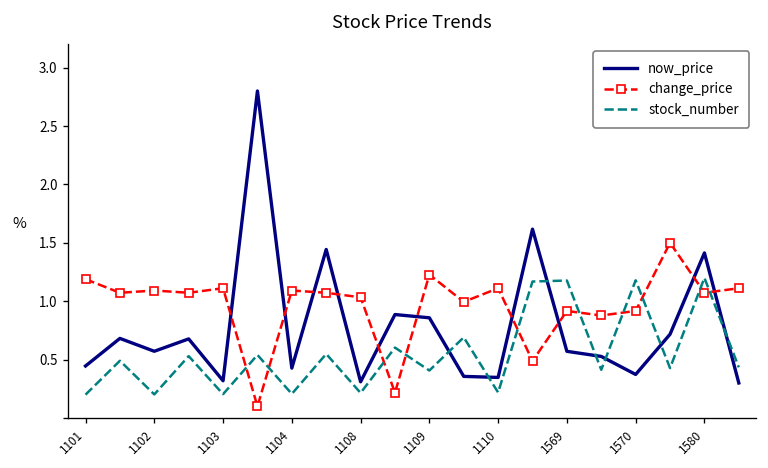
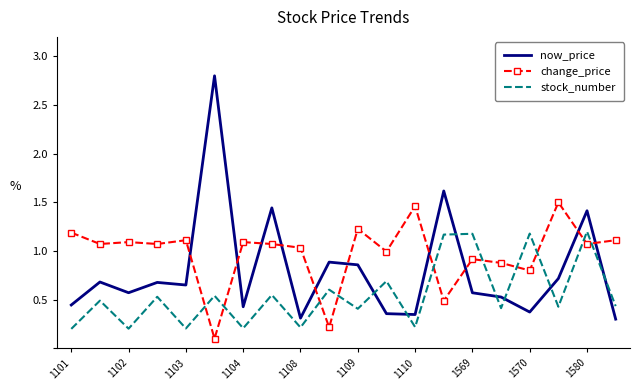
  {
    "now_price": {
      "1101": 0.4,
      "1102": 0.6,
-     "1103": 0.3,
+     "1103": 0.7,
      "1104": 0.4,
      "1108": 0.3,
      "1109": 0.9,
      "1110": 0.3,
      "1569": 0.6,
      "1570": 0.4,
      "1580": 1.4
    },
    "change_price": {
      "1101": 1.2,
      "1102": 1.1,
      "1103": 1.1,
      "1104": 1.1,
      "1108": 1.0,
      "1109": 1.2,
-     "1110": 1.1,
+     "1110": 1.5,
      "1569": 0.9,
-     "1570": 0.9,
+     "1570": 0.8,
      "1580": 1.1
    },
    "stock_number": {
      "1101": 0.2,
      "1102": 0.2,
      "1103": 0.2,
      "1104": 0.2,
      "1108": 0.2,
      "1109": 0.4,
      "1110": 0.2,
      "1569": 1.2,
      "1570": 1.2,
      "1580": 1.2
    }
  }
